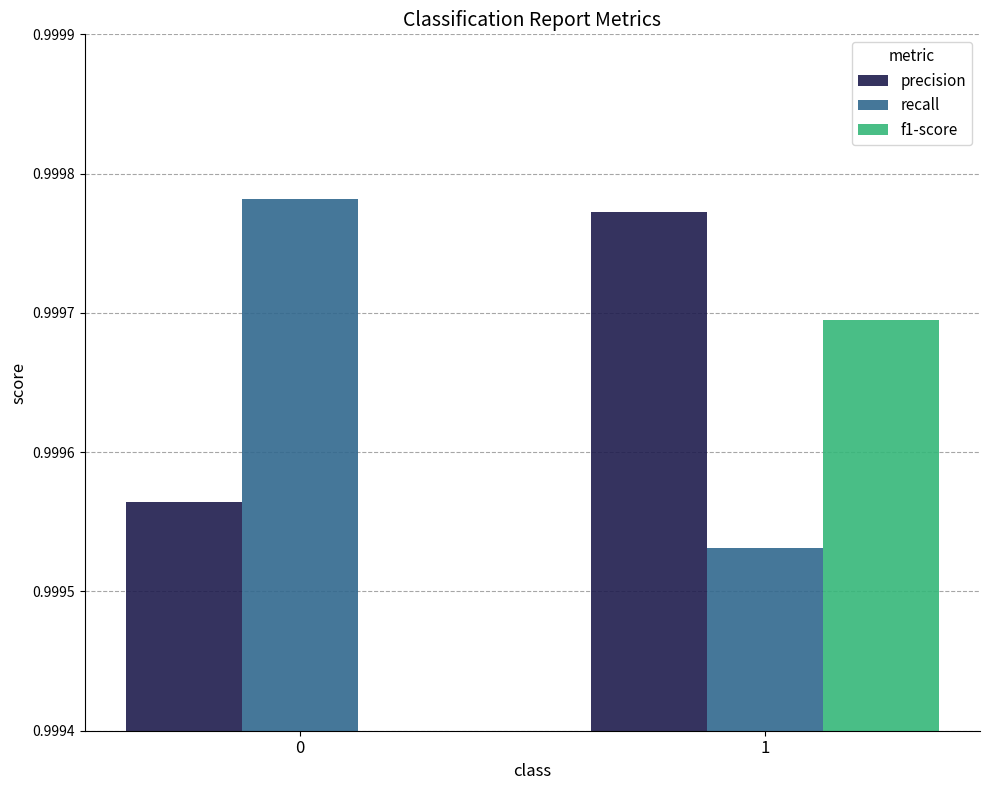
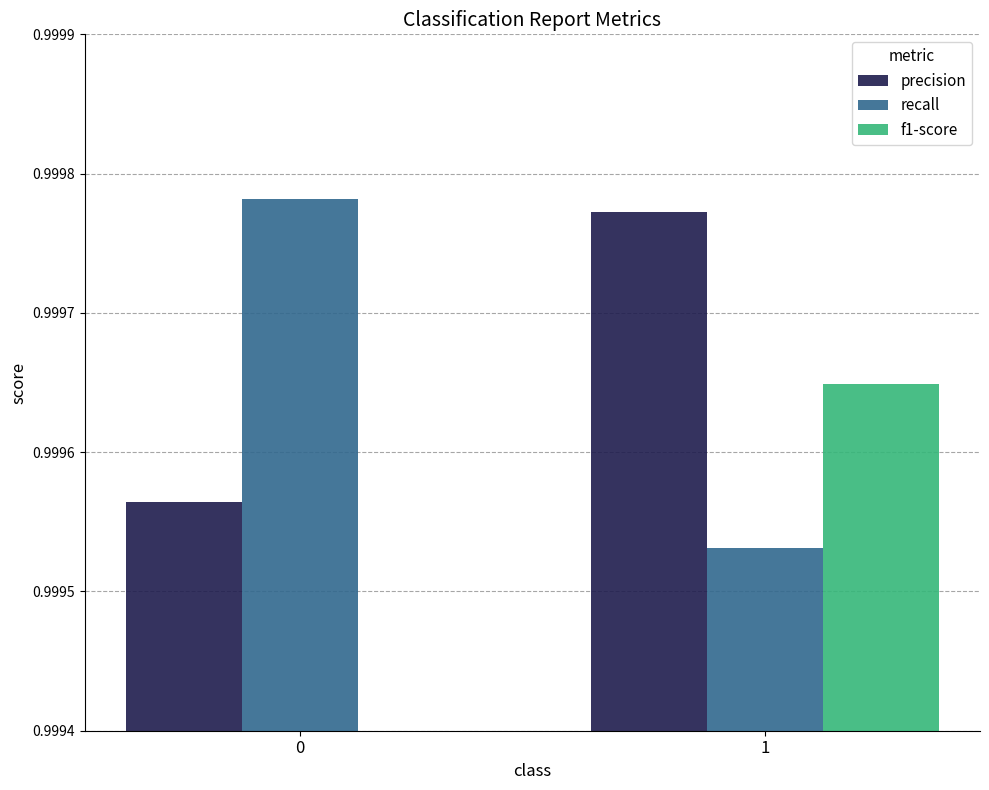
  {
    "precision": {
      "0": 0.999564,
      "1": 0.999773
    },
    "recall": {
      "0": 0.999782,
      "1": 0.999532
    },
    "f1-score": {
-     "1": 0.999695
+     "1": 0.999649
    }
  }
